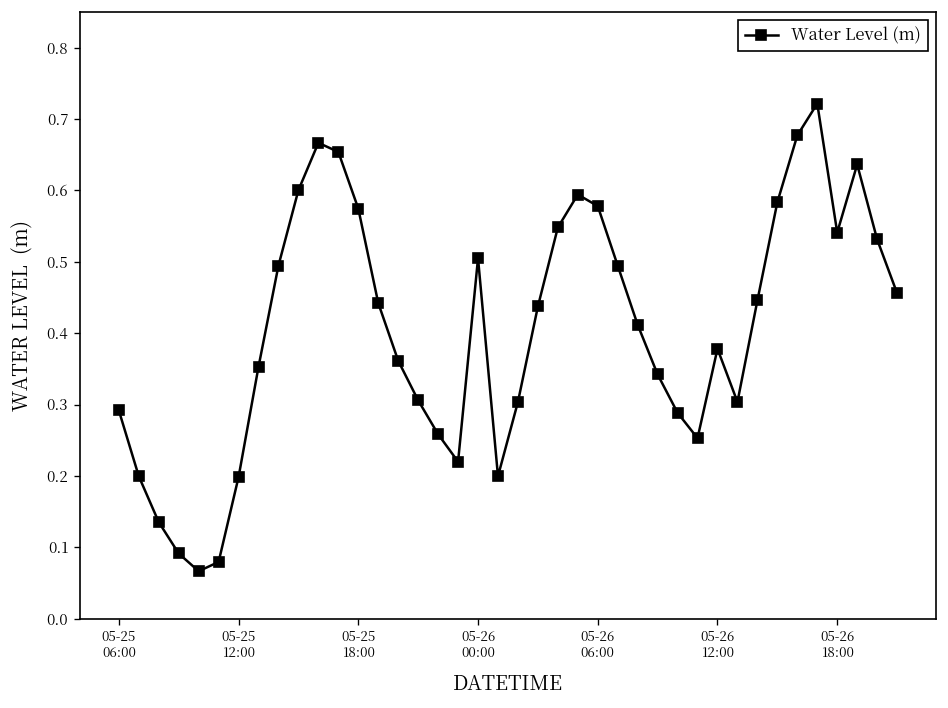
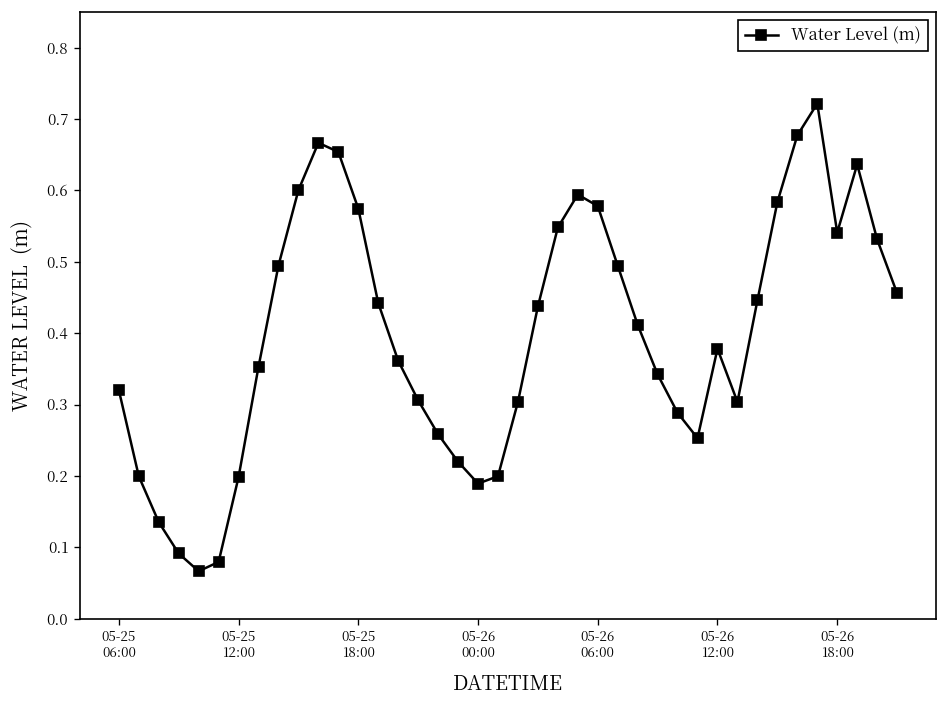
  {
-   "05-25 06:00": 0.29,
+   "05-25 06:00": 0.32,
    "05-25 12:00": 0.20,
    "05-25 18:00": 0.57,
-   "05-26 00:00": 0.50,
+   "05-26 00:00": 0.19,
    "05-26 06:00": 0.58,
    "05-26 12:00": 0.38,
    "05-26 18:00": 0.54
  }
